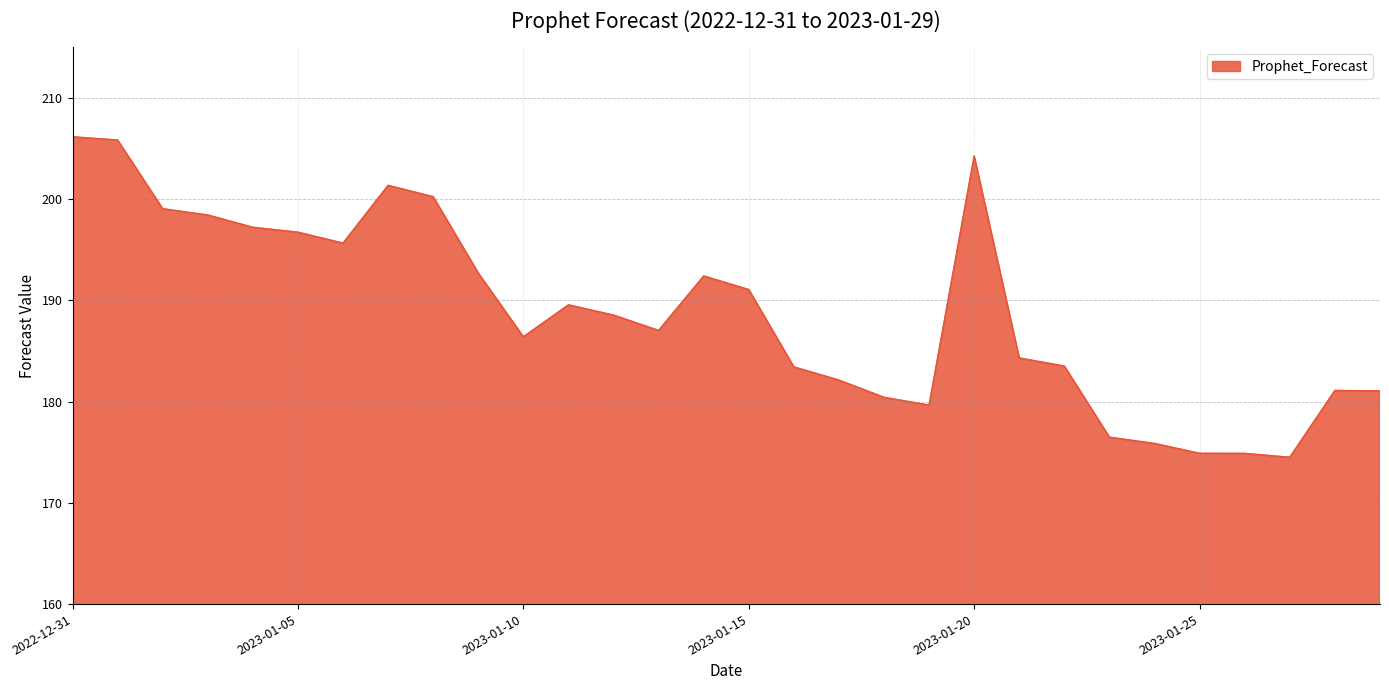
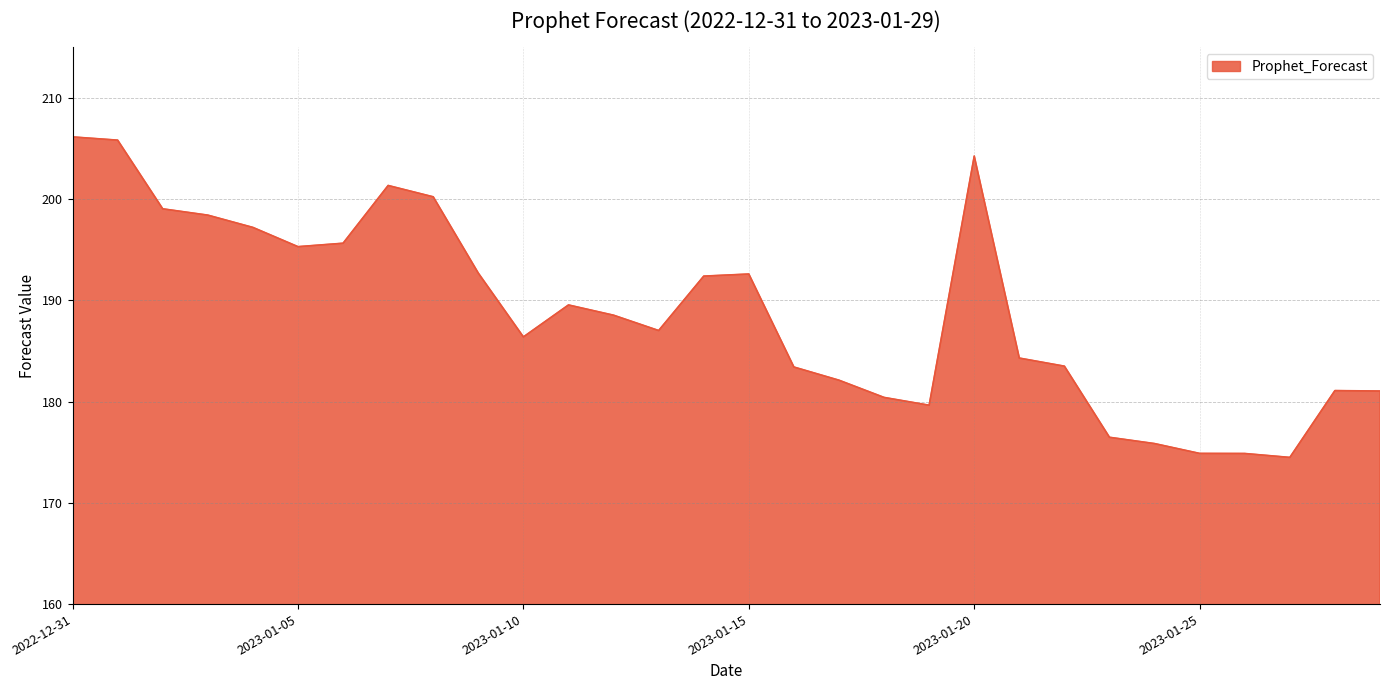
  {
    "2022-12-31": 206.1,
-   "2023-01-05": 196.7,
+   "2023-01-05": 195.3,
    "2023-01-10": 186.4,
-   "2023-01-15": 191.0,
+   "2023-01-15": 192.6,
    "2023-01-20": 204.2,
    "2023-01-25": 174.9
  }
